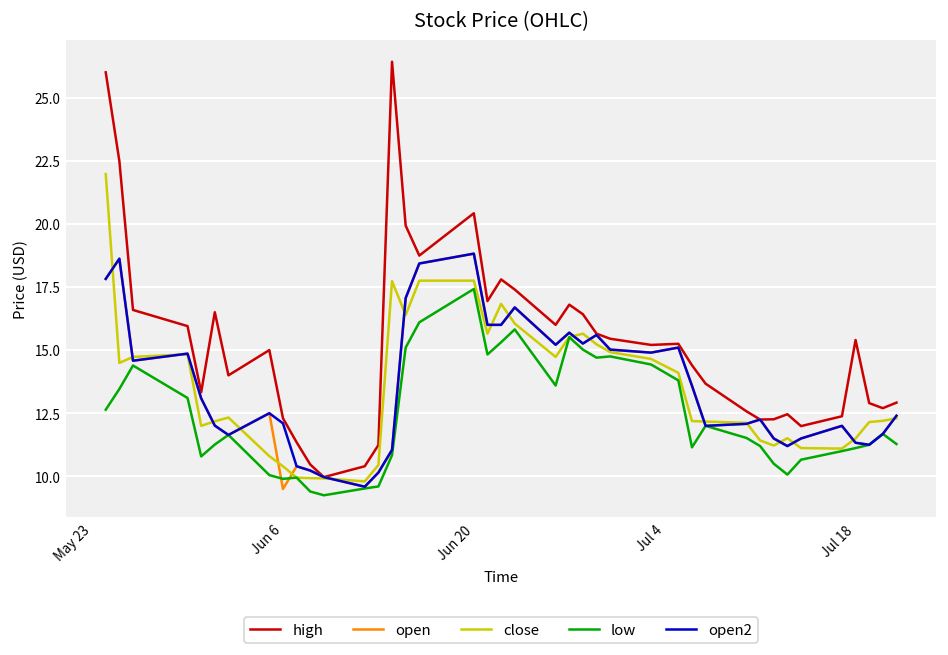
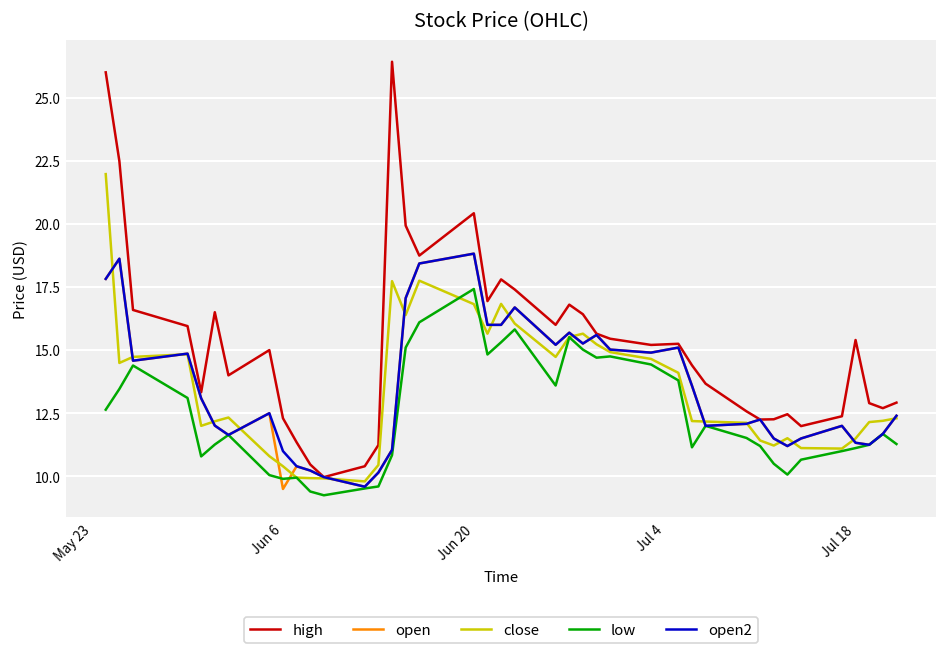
  {
    "high": {
      "Jun 6": 12.3,
      "Jun 20": 20.4,
      "Jul 18": 15.4
    },
    "open": {
      "Jun 6": 9.5
    },
    "close": {
      "Jun 6": 10.4,
-     "Jun 20": 17.8,
+     "Jun 20": 16.8,
      "Jul 18": 11.5
    },
    "low": {
      "Jun 6": 9.9,
      "Jun 20": 17.4,
      "Jul 18": 11.1
    },
    "open2": {
-     "Jun 6": 12.1
+     "Jun 6": 11.0
    }
  }
